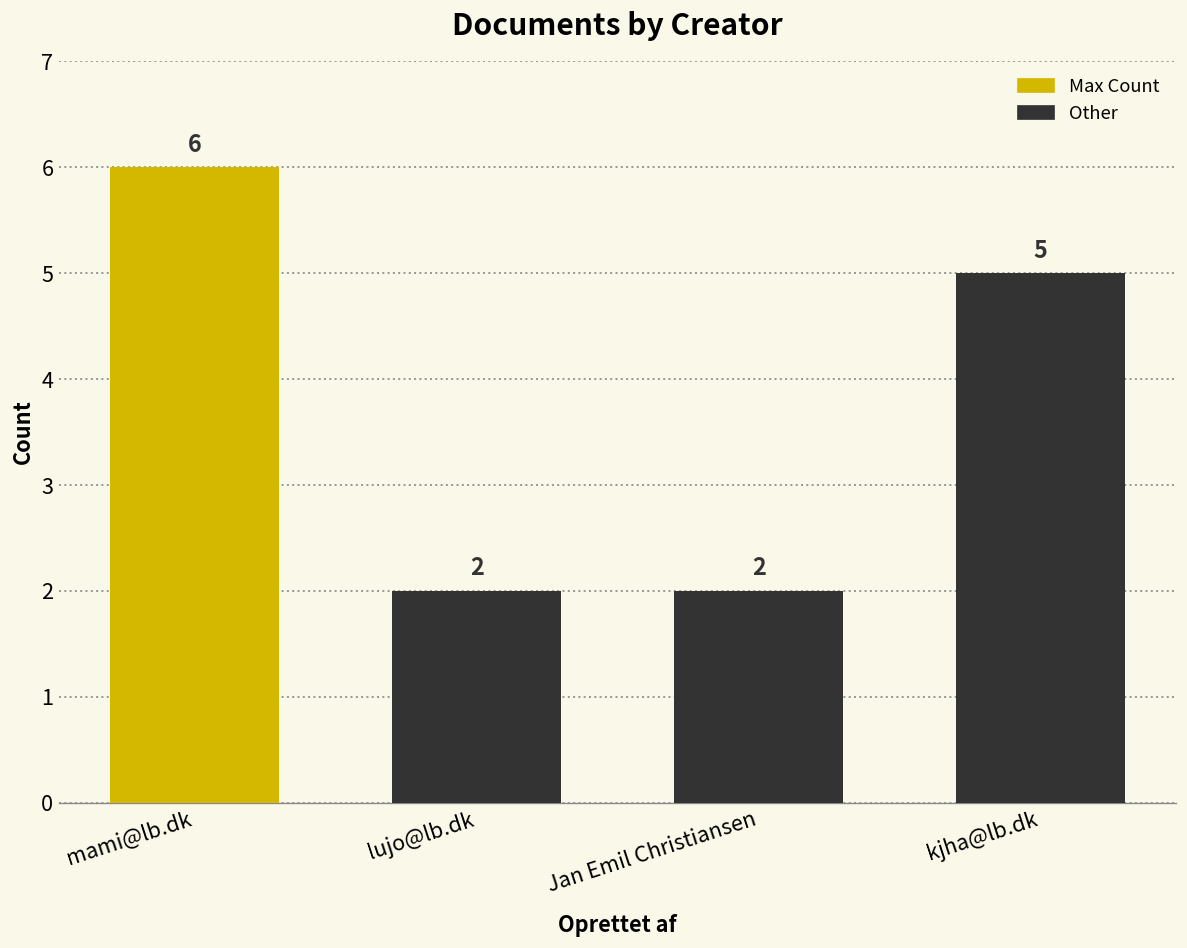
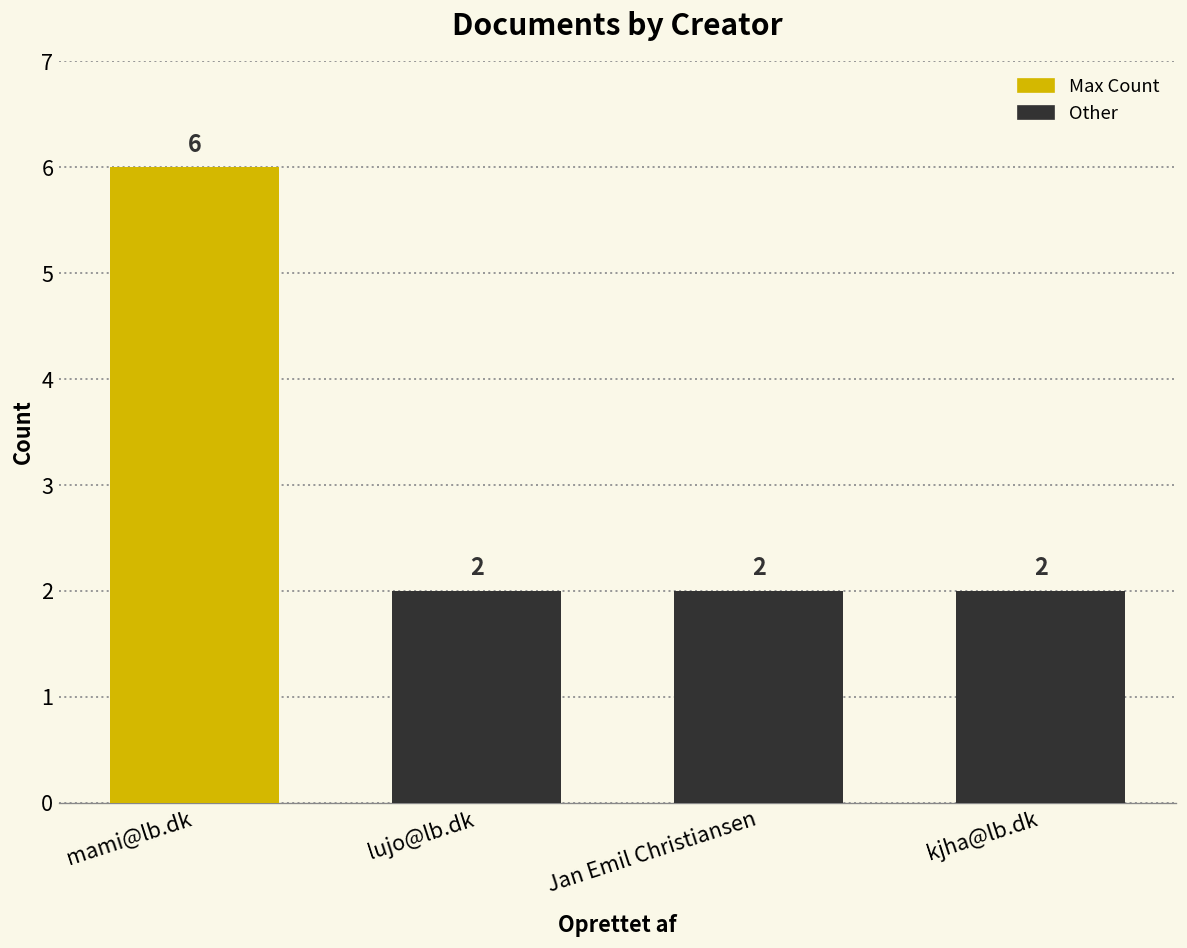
  {
    "mami@lb.dk": 6,
    "lujo@lb.dk": 2,
    "Jan Emil Christiansen": 2,
-   "kjha@lb.dk": 5
+   "kjha@lb.dk": 2
  }
